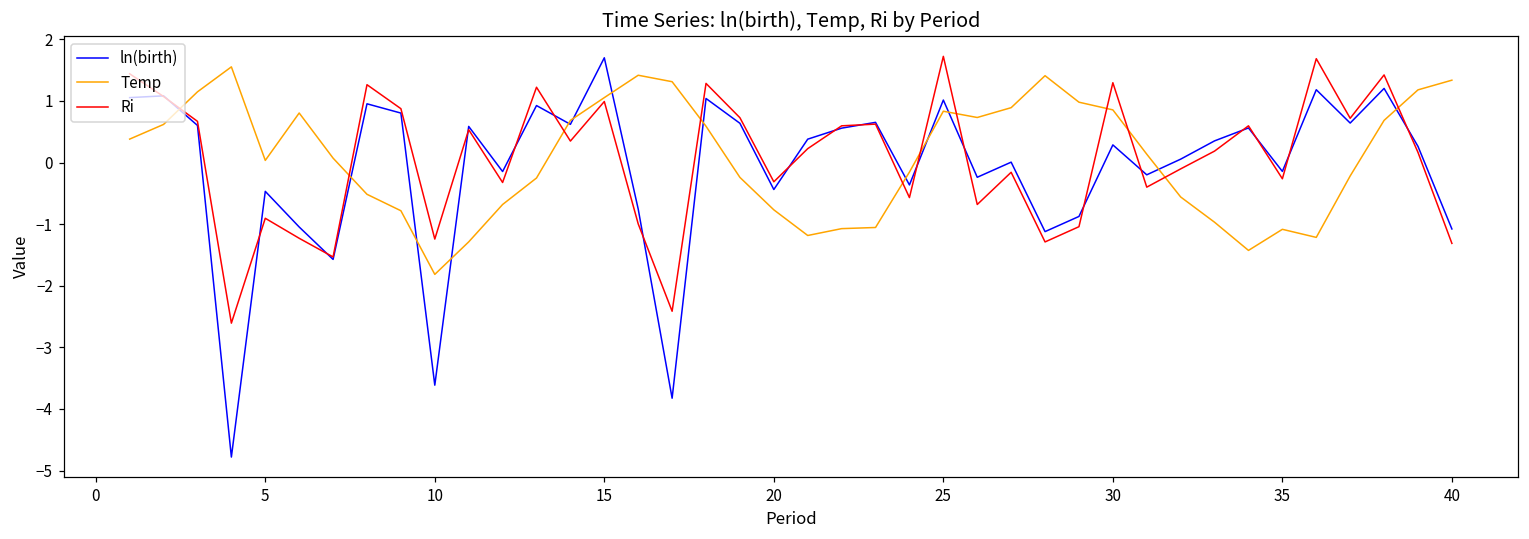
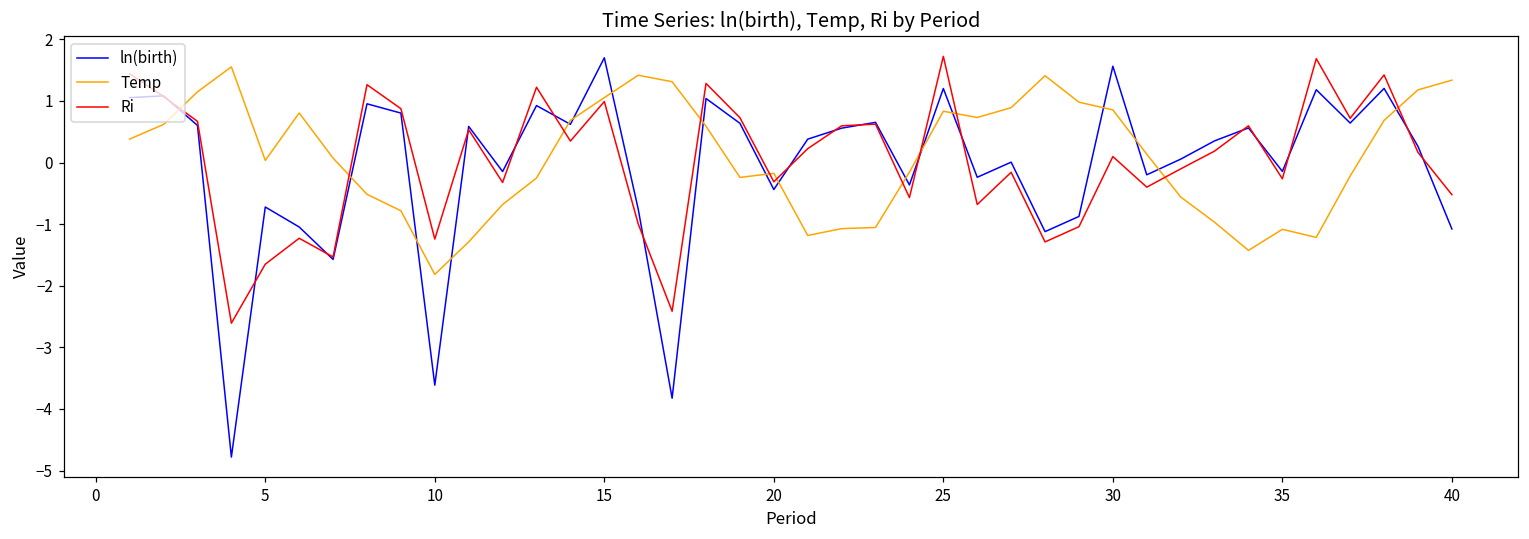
  {
    "ln(birth)": {
-     "5": -0.5,
+     "5": -0.7,
      "10": -3.6,
      "15": 1.7,
      "20": -0.4,
-     "25": 1.0,
-     "30": 0.3,
+     "25": 1.2,
+     "30": 1.6,
      "35": -0.1,
      "40": -1.1
    },
    "Temp": {
      "5": 0.0,
      "10": -1.8,
      "15": 1.1,
-     "20": -0.8,
+     "20": -0.2,
      "25": 0.8,
      "30": 0.9,
      "35": -1.1,
      "40": 1.3
    },
    "Ri": {
-     "5": -0.9,
+     "5": -1.7,
      "10": -1.2,
      "15": 1.0,
      "20": -0.3,
      "25": 1.7,
-     "30": 1.3,
+     "30": 0.1,
      "35": -0.3,
-     "40": -1.3
+     "40": -0.5
    }
  }
